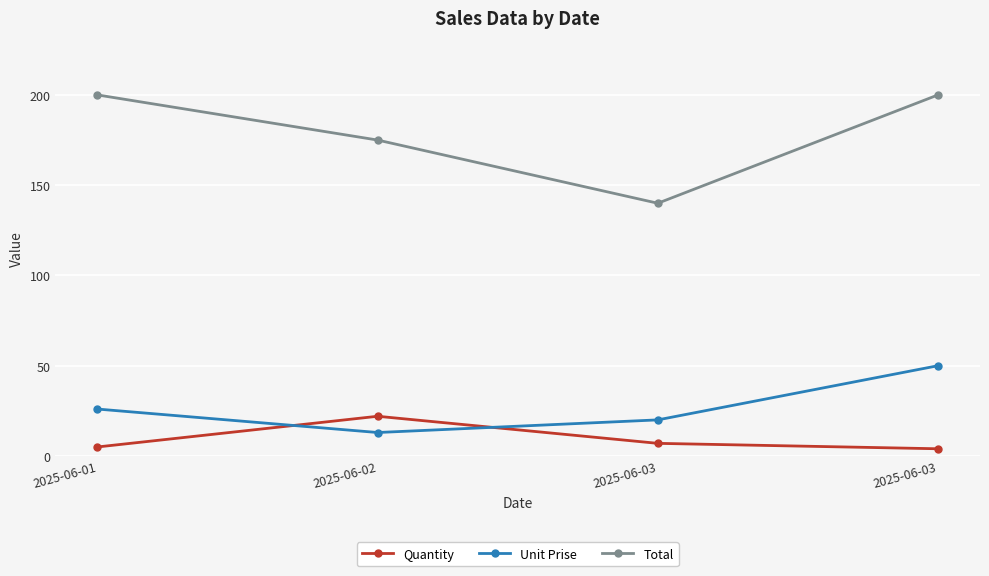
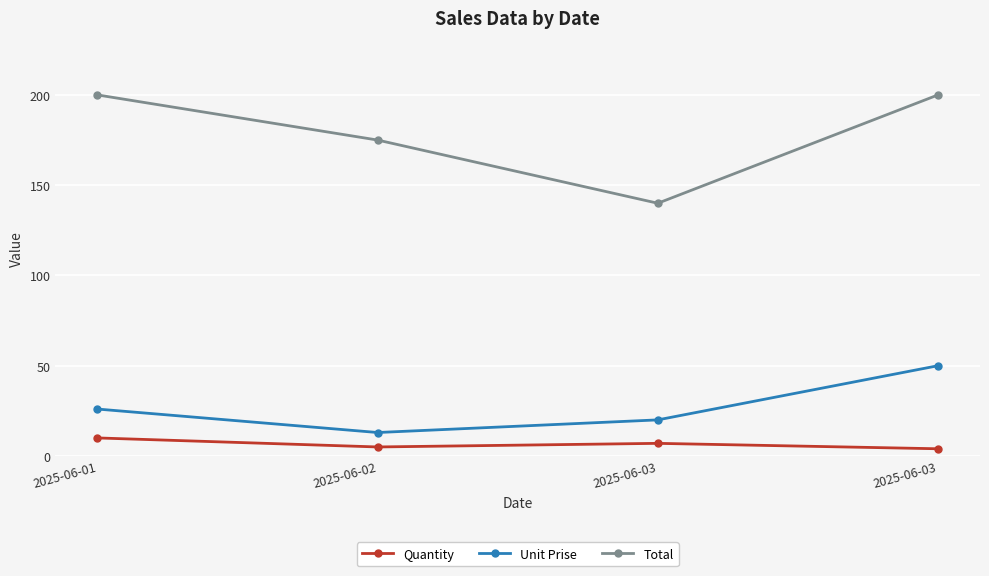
  {
    "Quantity": {
-     "2025-06-01": 5,
-     "2025-06-02": 22
+     "2025-06-01": 10,
+     "2025-06-02": 5
    },
    "Unit Prise": {
      "2025-06-01": 26,
      "2025-06-02": 13
    },
    "Total": {
      "2025-06-01": 200,
      "2025-06-02": 175
    }
  }
